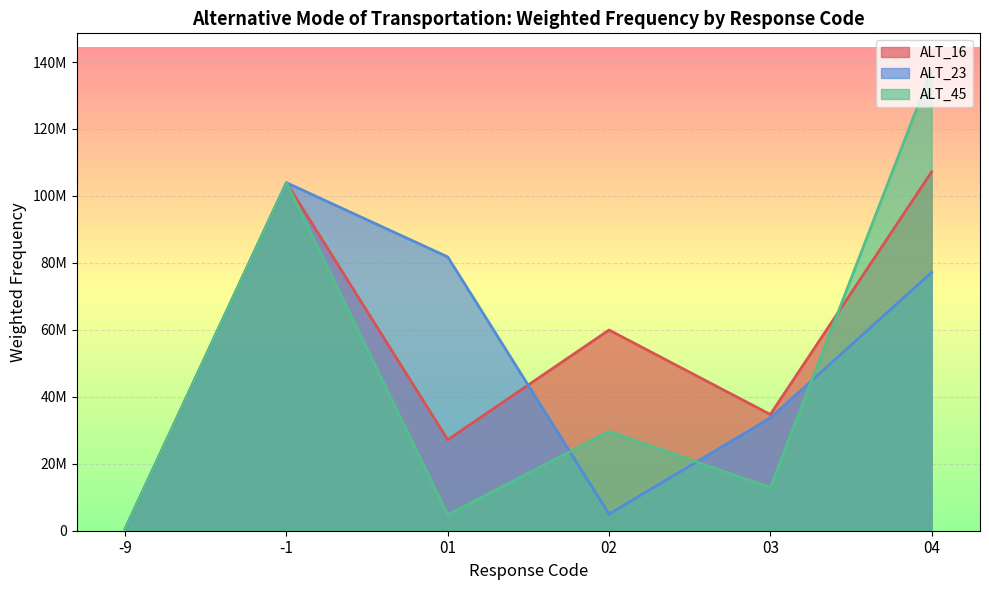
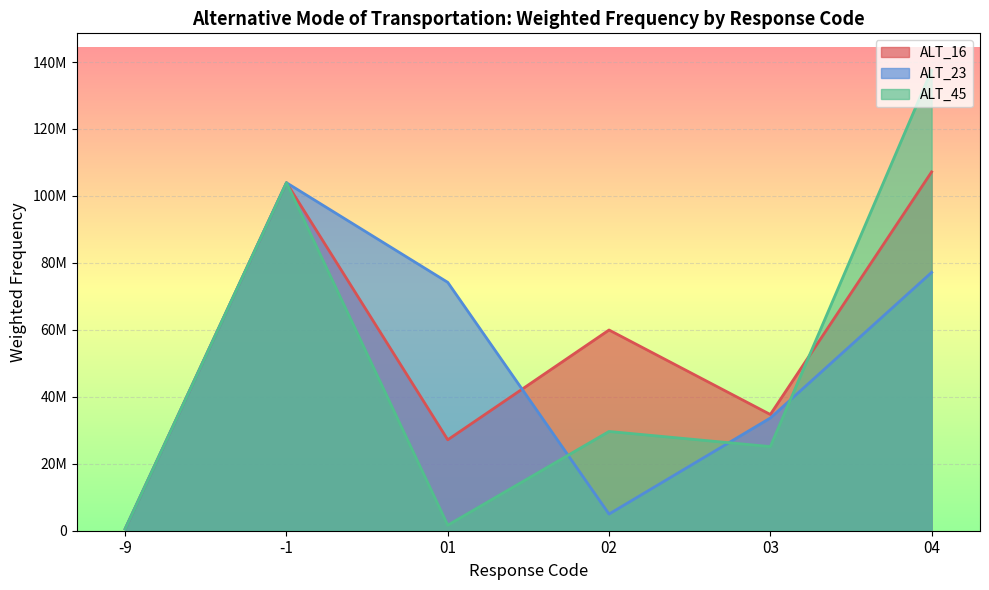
  {
    "ALT_16": {
      "01": 27000000,
      "02": 60000000,
      "03": 35000000,
      "04": 107000000
    },
    "ALT_23": {
-     "01": 82000000,
+     "01": 74000000,
      "02": 5000000,
      "03": 34000000,
      "04": 77000000
    },
    "ALT_45": {
-     "01": 5000000,
+     "01": 2000000,
      "02": 30000000,
-     "03": 13000000
+     "03": 25000000
    }
  }
